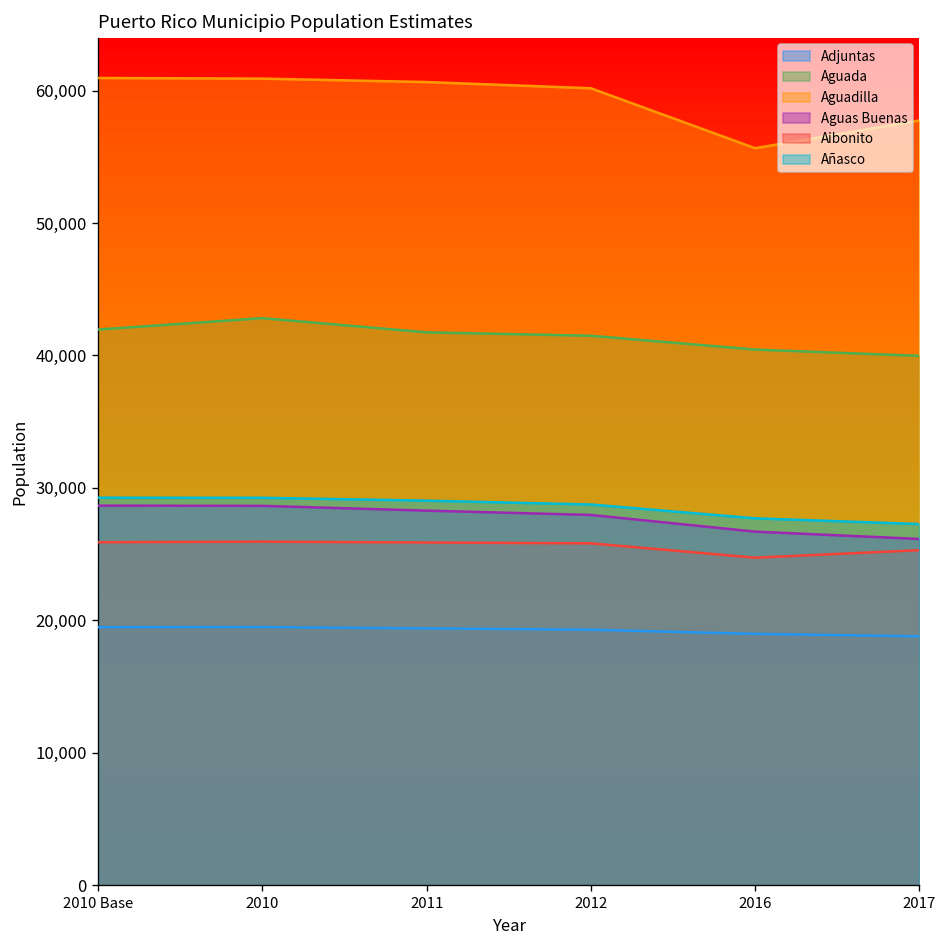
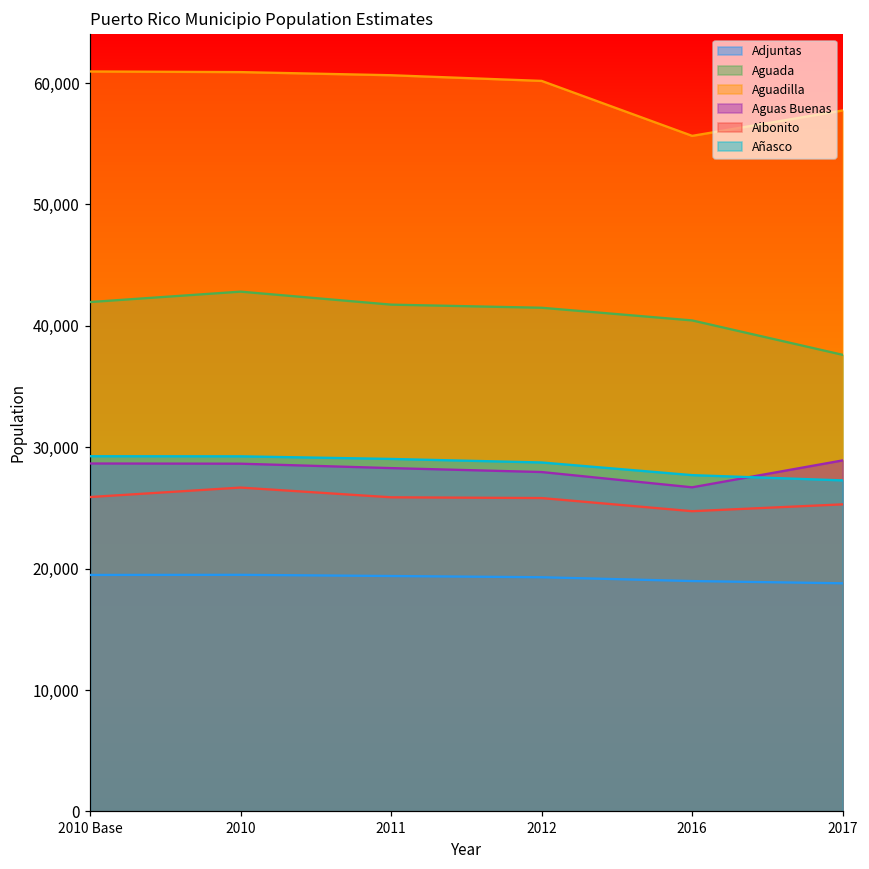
  {
    "Aguada": {
      "2010 Base": "42,000",
      "2010": "42,800",
      "2011": "41,700",
      "2012": "41,500",
      "2016": "40,400",
-     "2017": "40,000"
+     "2017": "37,600"
    },
    "Aguadilla": {
      "2010 Base": "60,900",
      "2010": "60,900",
      "2011": "60,600",
      "2012": "60,200",
      "2016": "55,600",
      "2017": "57,700"
    },
    "Aguas Buenas": {
      "2010 Base": "28,700",
      "2010": "28,600",
      "2011": "28,300",
      "2012": "28,000",
      "2016": "26,700",
-     "2017": "26,100"
+     "2017": "28,900"
    },
    "Aibonito": {
      "2010 Base": "25,900",
-     "2010": "25,900",
+     "2010": "26,700",
      "2011": "25,900",
      "2012": "25,800",
      "2016": "24,700",
      "2017": "25,300"
    }
  }
